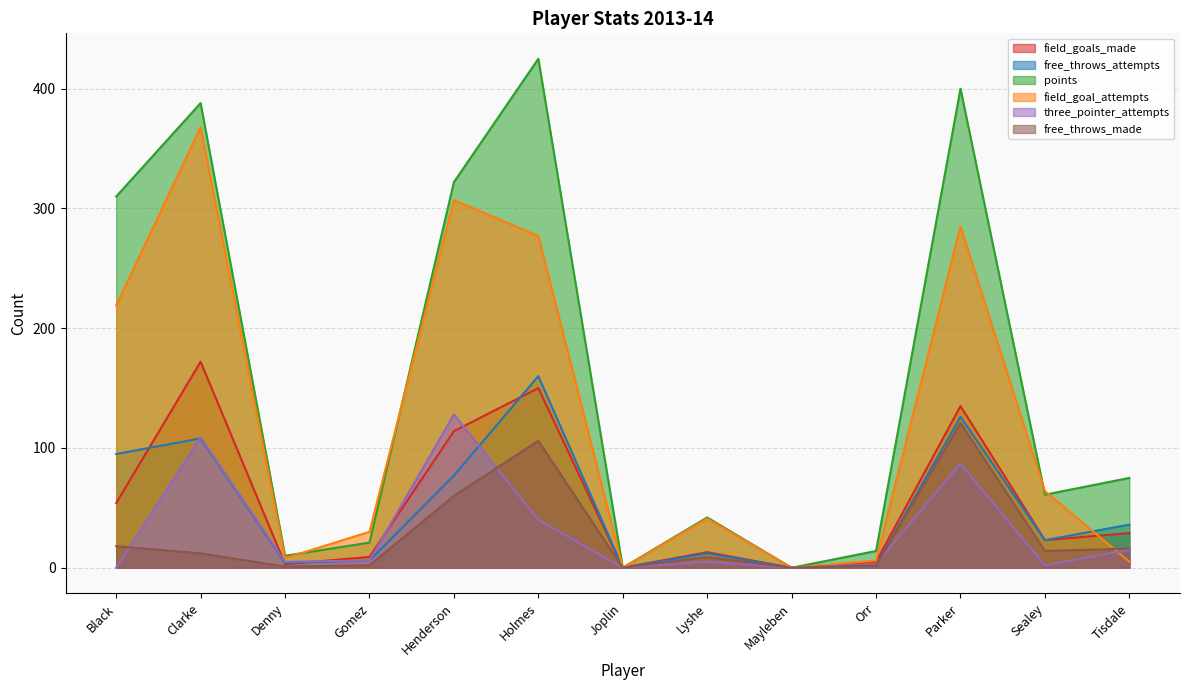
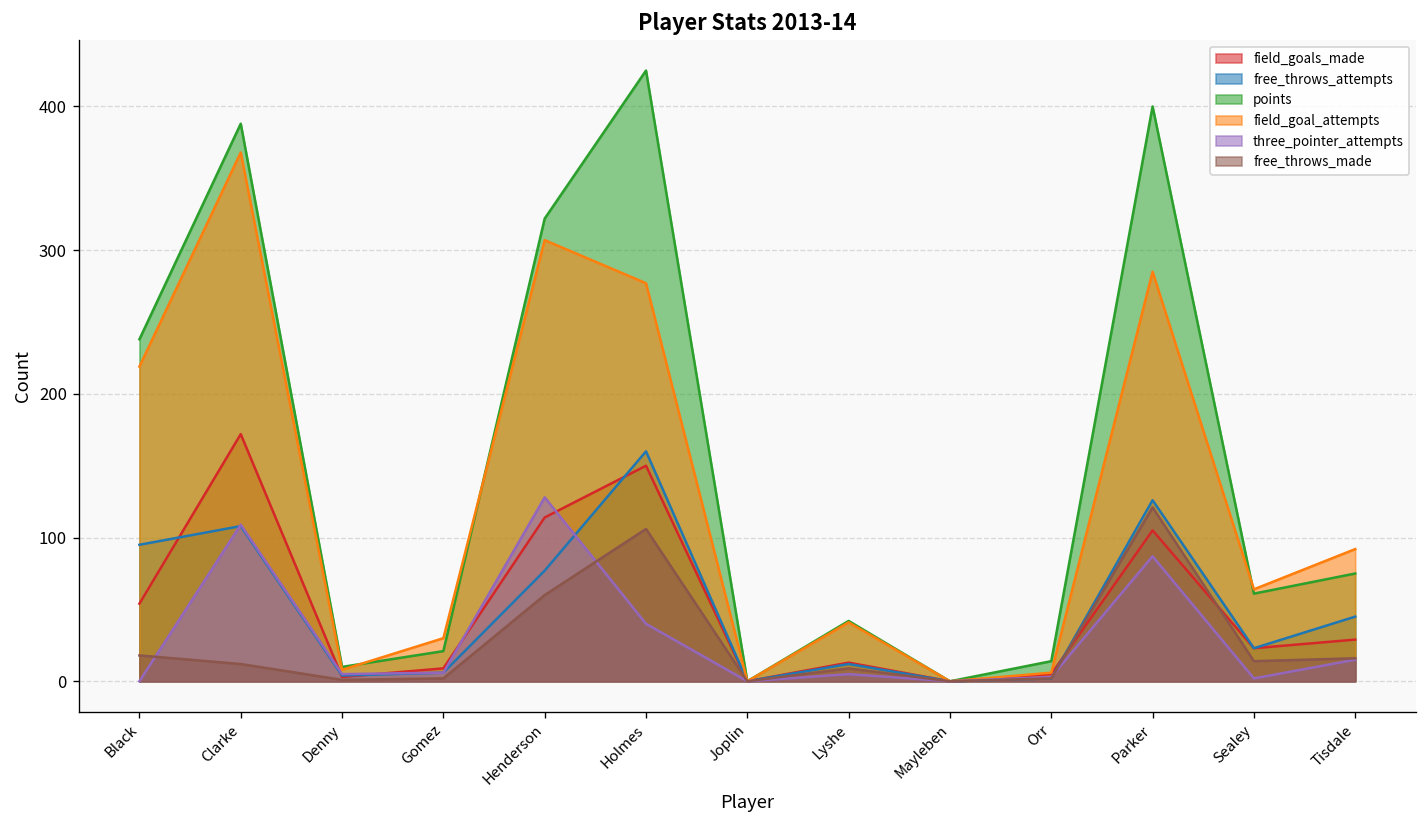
  {
    "field_goals_made": {
      "Black": 54,
      "Clarke": 172,
      "Gomez": 9,
      "Henderson": 114,
      "Holmes": 150,
-     "Parker": 135,
+     "Parker": 105,
      "Tisdale": 29
    },
    "free_throws_attempts": {
      "Black": 95,
      "Henderson": 77,
      "Holmes": 160,
      "Parker": 126,
-     "Tisdale": 36
+     "Tisdale": 45
    },
    "points": {
-     "Black": 310,
+     "Black": 238,
      "Clarke": 388,
      "Gomez": 21,
      "Henderson": 322,
      "Holmes": 425,
      "Orr": 14,
      "Parker": 400,
      "Sealey": 61,
      "Tisdale": 75
    },
    "field_goal_attempts": {
      "Black": 219,
      "Clarke": 368,
      "Gomez": 30,
      "Henderson": 307,
      "Holmes": 277,
      "Parker": 285,
      "Sealey": 64,
-     "Tisdale": 5
+     "Tisdale": 92
    },
    "three_pointer_attempts": {
      "Black": 0,
      "Henderson": 128,
      "Holmes": 40,
      "Lyshe": 5,
      "Parker": 87,
      "Sealey": 2
    },
    "free_throws_made": {
      "Black": 18,
      "Clarke": 12,
      "Gomez": 2,
      "Henderson": 60,
      "Holmes": 106,
      "Lyshe": 9,
      "Parker": 121,
      "Sealey": 14
    }
  }
